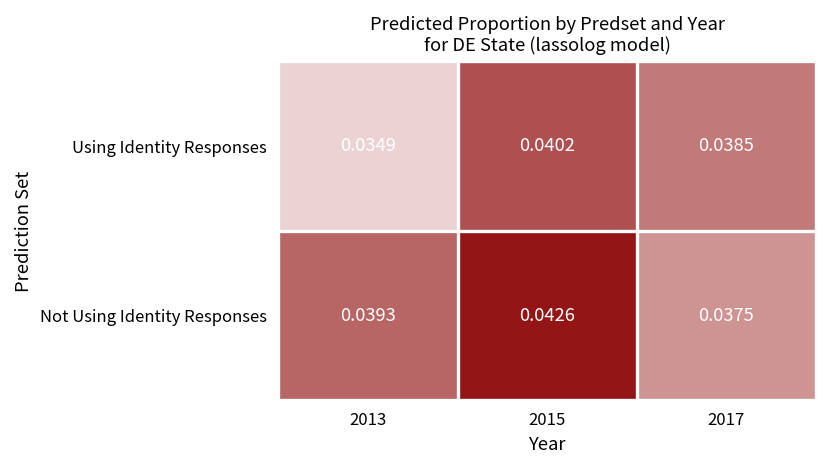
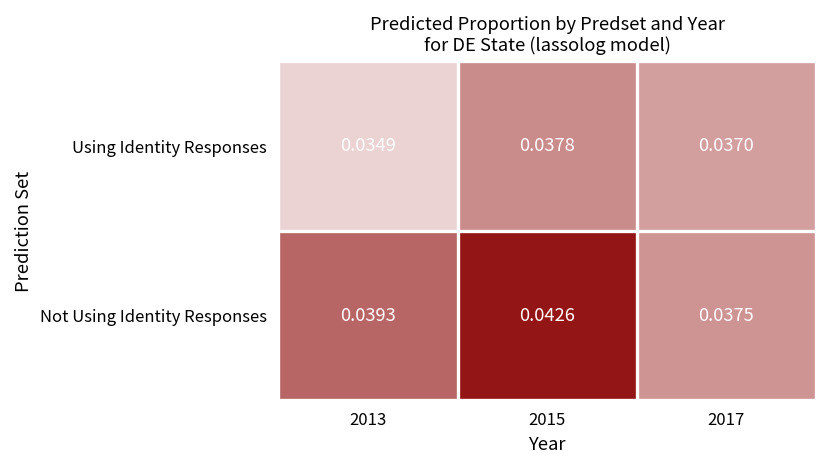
  {
    "Using Identity Responses": {
-     "2015": 0.0402,
-     "2017": 0.0385
+     "2015": 0.0378,
+     "2017": 0.0370
    },
    "Not Using Identity Responses": {
      "2013": 0.0393,
      "2015": 0.0426,
      "2017": 0.0375
    }
  }
